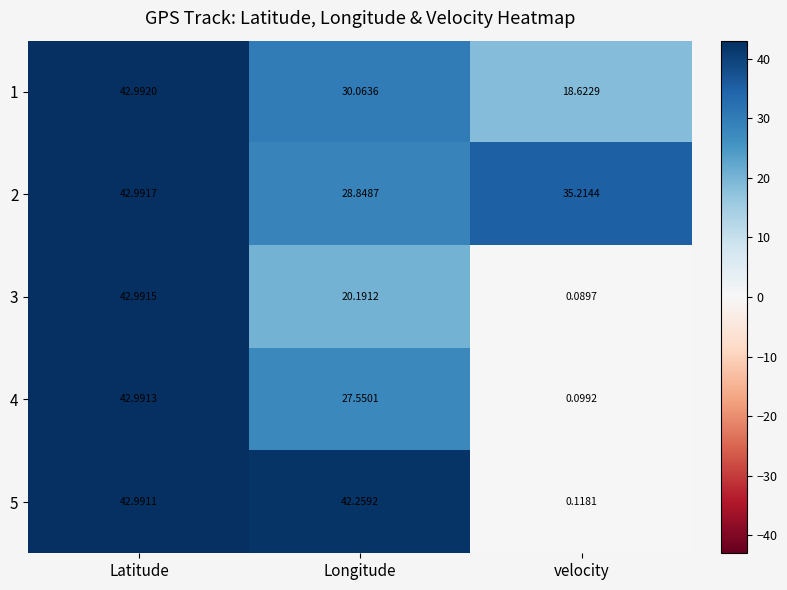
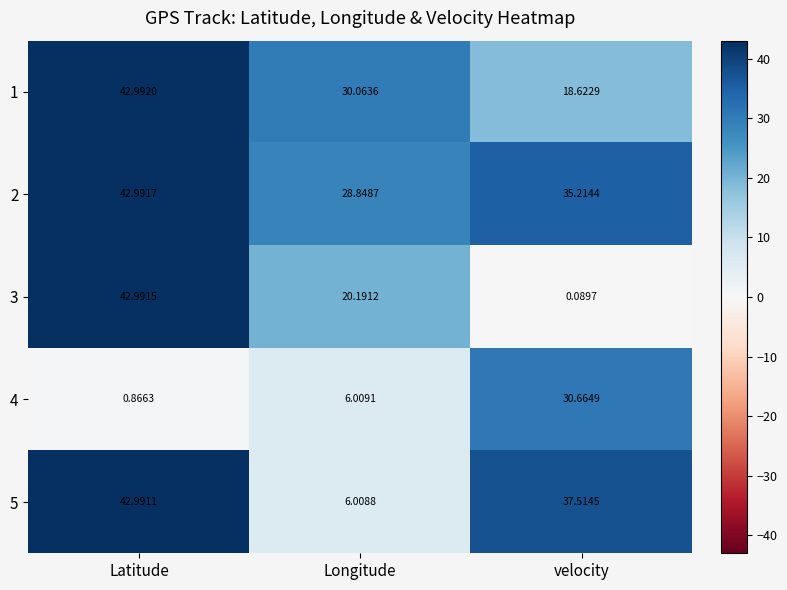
  {
    "1": {
      "Latitude": 42.9920,
      "Longitude": 30.0636,
      "velocity": 18.6229
    },
    "2": {
      "Latitude": 42.9917,
      "Longitude": 28.8487,
      "velocity": 35.2144
    },
    "3": {
      "Latitude": 42.9915,
      "Longitude": 20.1912,
      "velocity": 0.0897
    },
    "4": {
-     "Latitude": 42.9913,
-     "Longitude": 27.5501,
-     "velocity": 0.0992
+     "Latitude": 0.8663,
+     "Longitude": 6.0091,
+     "velocity": 30.6649
    },
    "5": {
      "Latitude": 42.9911,
-     "Longitude": 42.2592,
-     "velocity": 0.1181
+     "Longitude": 6.0088,
+     "velocity": 37.5145
    }
  }
